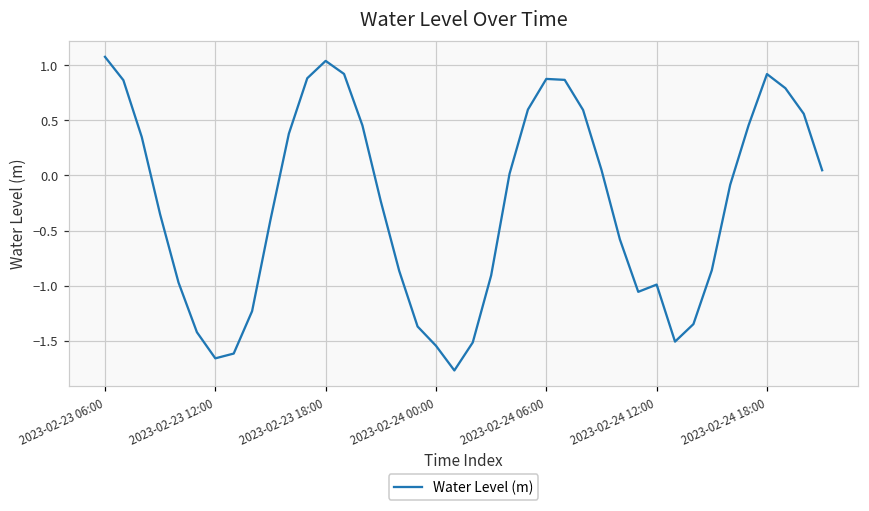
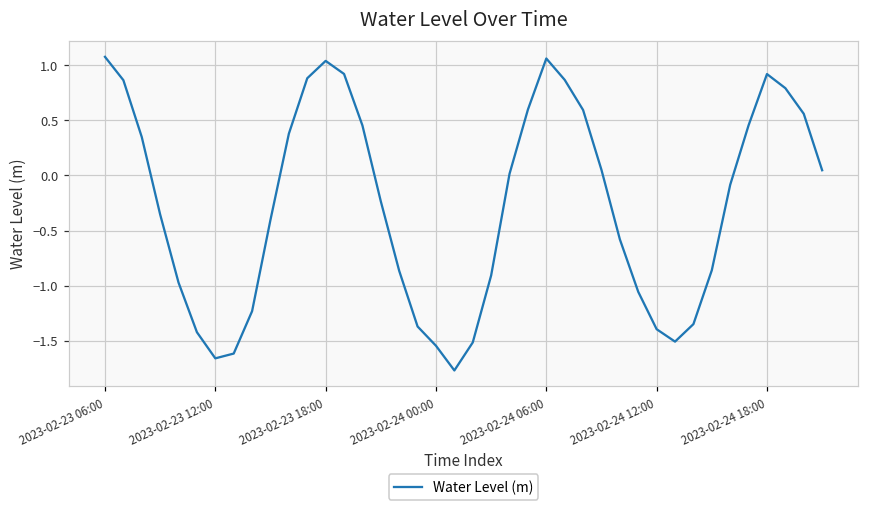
  {
    "2023-02-23 06:00": 1.08,
    "2023-02-23 12:00": -1.66,
    "2023-02-23 18:00": 1.04,
    "2023-02-24 00:00": -1.55,
-   "2023-02-24 06:00": 0.88,
-   "2023-02-24 12:00": -0.99,
+   "2023-02-24 06:00": 1.06,
+   "2023-02-24 12:00": -1.40,
    "2023-02-24 18:00": 0.92
  }
